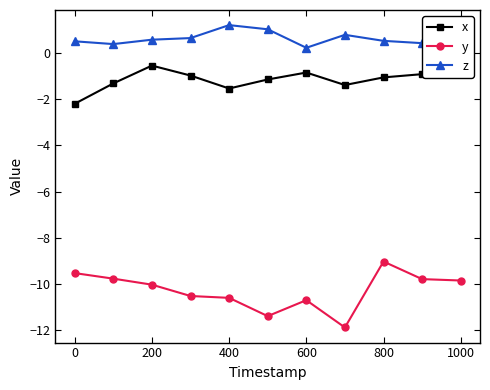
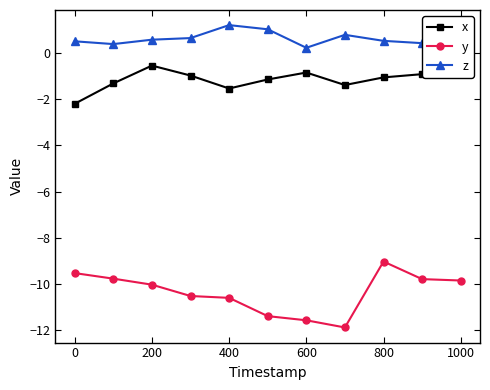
  {
    "x": {
      "0": -2.2,
      "200": -0.6,
      "400": -1.5,
      "600": -0.9,
      "800": -1.1
    },
    "y": {
      "0": -9.5,
      "200": -10.0,
      "400": -10.6,
-     "600": -10.7,
+     "600": -11.6,
      "800": -9.0,
      "1000": -9.8
    },
    "z": {
      "0": 0.5,
      "200": 0.6,
      "400": 1.2,
      "600": 0.2,
      "800": 0.5
    }
  }
